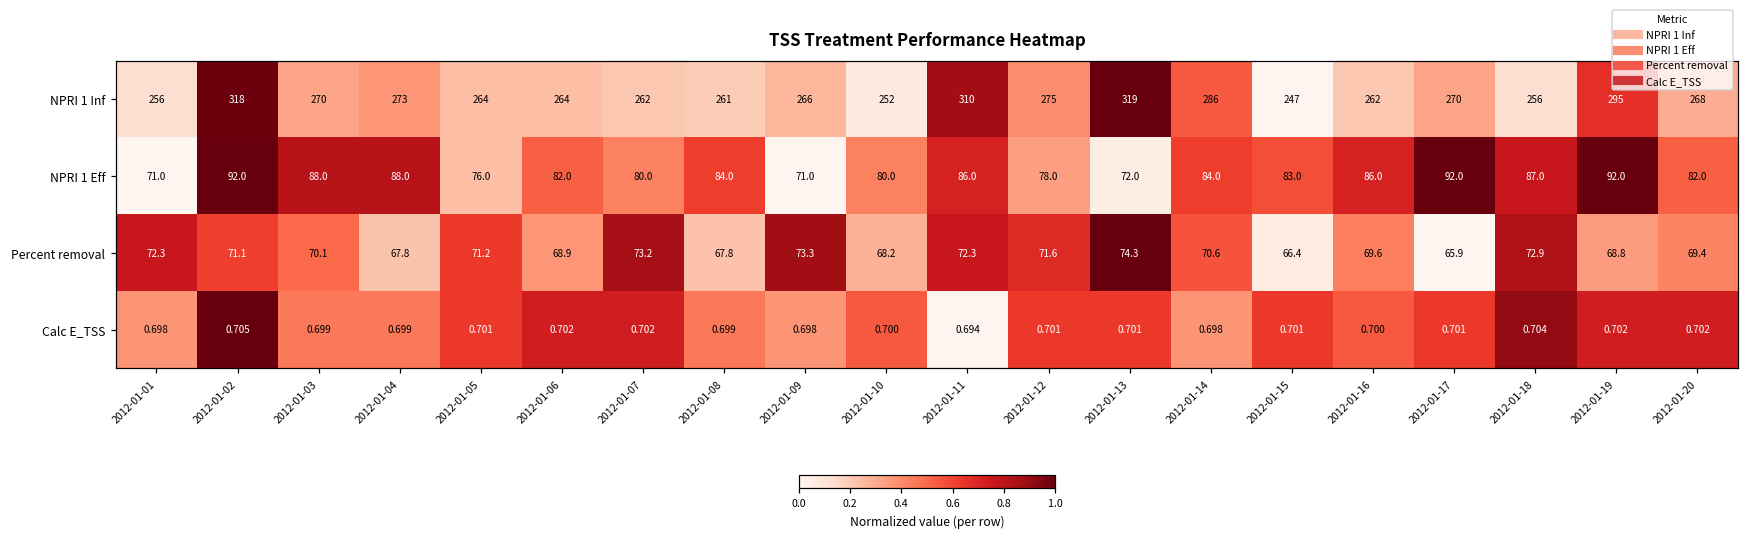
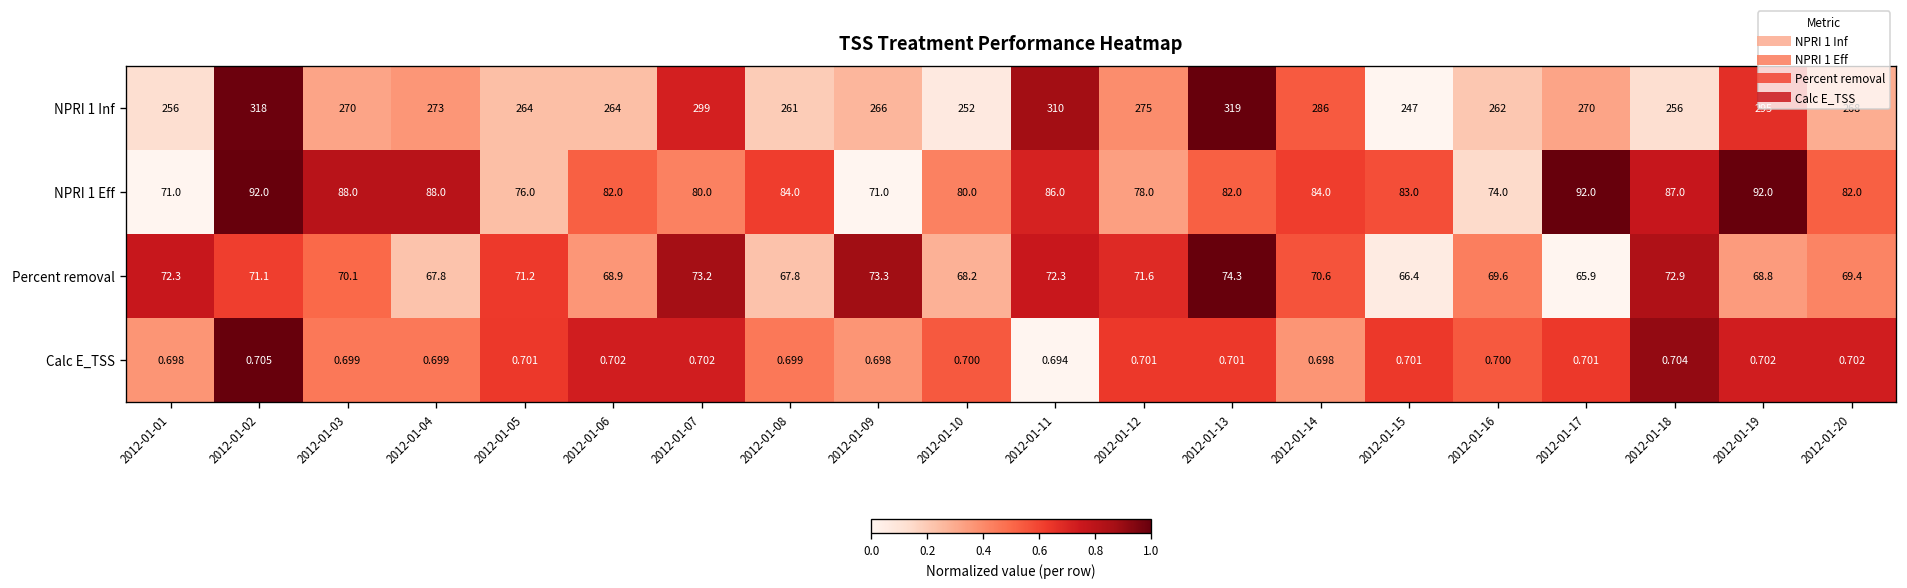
  {
    "NPRI 1 Inf": {
      "2012-01-01": 256,
      "2012-01-02": 318,
      "2012-01-03": 270,
      "2012-01-04": 273,
      "2012-01-05": 264,
      "2012-01-06": 264,
-     "2012-01-07": 262,
+     "2012-01-07": 299,
      "2012-01-08": 261,
      "2012-01-09": 266,
      "2012-01-10": 252,
      "2012-01-11": 310,
      "2012-01-12": 275,
      "2012-01-13": 319,
      "2012-01-14": 286,
      "2012-01-15": 247,
      "2012-01-16": 262,
      "2012-01-17": 270,
      "2012-01-18": 256
    },
    "NPRI 1 Eff": {
      "2012-01-01": 71.0,
      "2012-01-02": 92.0,
      "2012-01-03": 88.0,
      "2012-01-04": 88.0,
      "2012-01-05": 76.0,
      "2012-01-06": 82.0,
      "2012-01-07": 80.0,
      "2012-01-08": 84.0,
      "2012-01-09": 71.0,
      "2012-01-10": 80.0,
      "2012-01-11": 86.0,
      "2012-01-12": 78.0,
-     "2012-01-13": 72.0,
+     "2012-01-13": 82.0,
      "2012-01-14": 84.0,
      "2012-01-15": 83.0,
-     "2012-01-16": 86.0,
+     "2012-01-16": 74.0,
      "2012-01-17": 92.0,
      "2012-01-18": 87.0,
      "2012-01-19": 92.0,
      "2012-01-20": 82.0
    },
    "Percent removal": {
      "2012-01-01": 72.3,
      "2012-01-02": 71.1,
      "2012-01-03": 70.1,
      "2012-01-04": 67.8,
      "2012-01-05": 71.2,
      "2012-01-06": 68.9,
      "2012-01-07": 73.2,
      "2012-01-08": 67.8,
      "2012-01-09": 73.3,
      "2012-01-10": 68.2,
      "2012-01-11": 72.3,
      "2012-01-12": 71.6,
      "2012-01-13": 74.3,
      "2012-01-14": 70.6,
      "2012-01-15": 66.4,
      "2012-01-16": 69.6,
      "2012-01-17": 65.9,
      "2012-01-18": 72.9,
      "2012-01-19": 68.8,
      "2012-01-20": 69.4
    },
    "Calc E_TSS": {
      "2012-01-01": 0.698,
      "2012-01-02": 0.705,
      "2012-01-03": 0.699,
      "2012-01-04": 0.699,
      "2012-01-05": 0.701,
      "2012-01-06": 0.702,
      "2012-01-07": 0.702,
      "2012-01-08": 0.699,
      "2012-01-09": 0.698,
      "2012-01-10": 0.700,
      "2012-01-11": 0.694,
      "2012-01-12": 0.701,
      "2012-01-13": 0.701,
      "2012-01-14": 0.698,
      "2012-01-15": 0.701,
      "2012-01-16": 0.700,
      "2012-01-17": 0.701,
      "2012-01-18": 0.704,
      "2012-01-19": 0.702,
      "2012-01-20": 0.702
    }
  }
